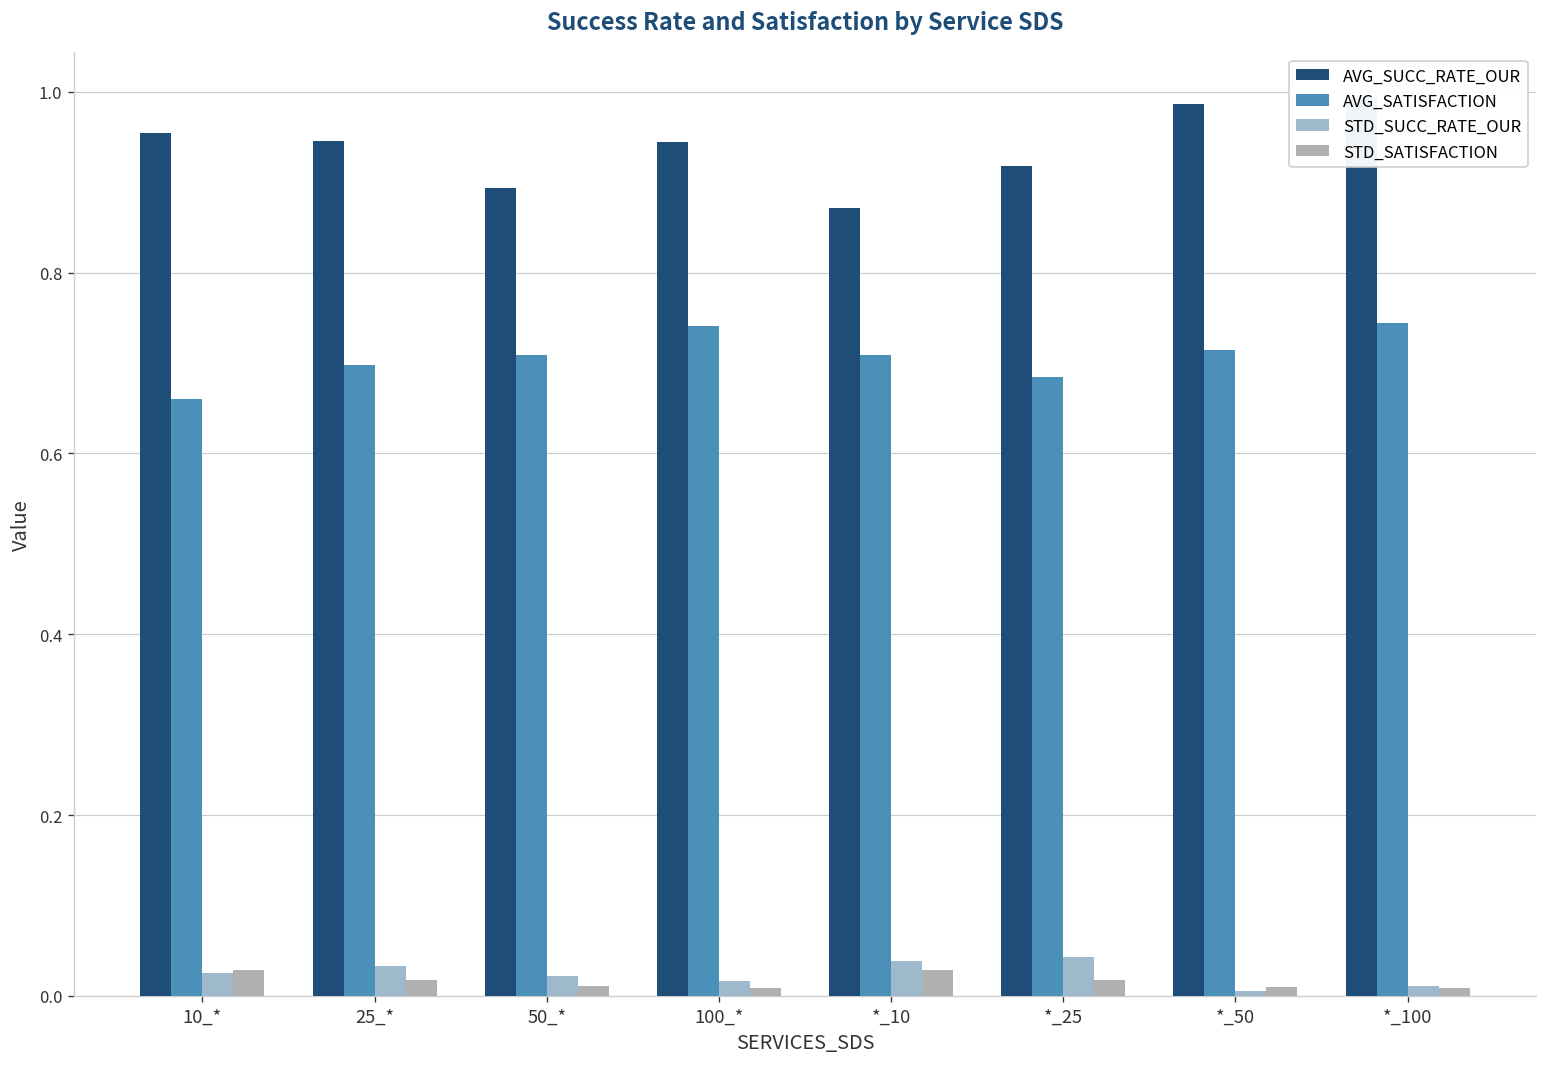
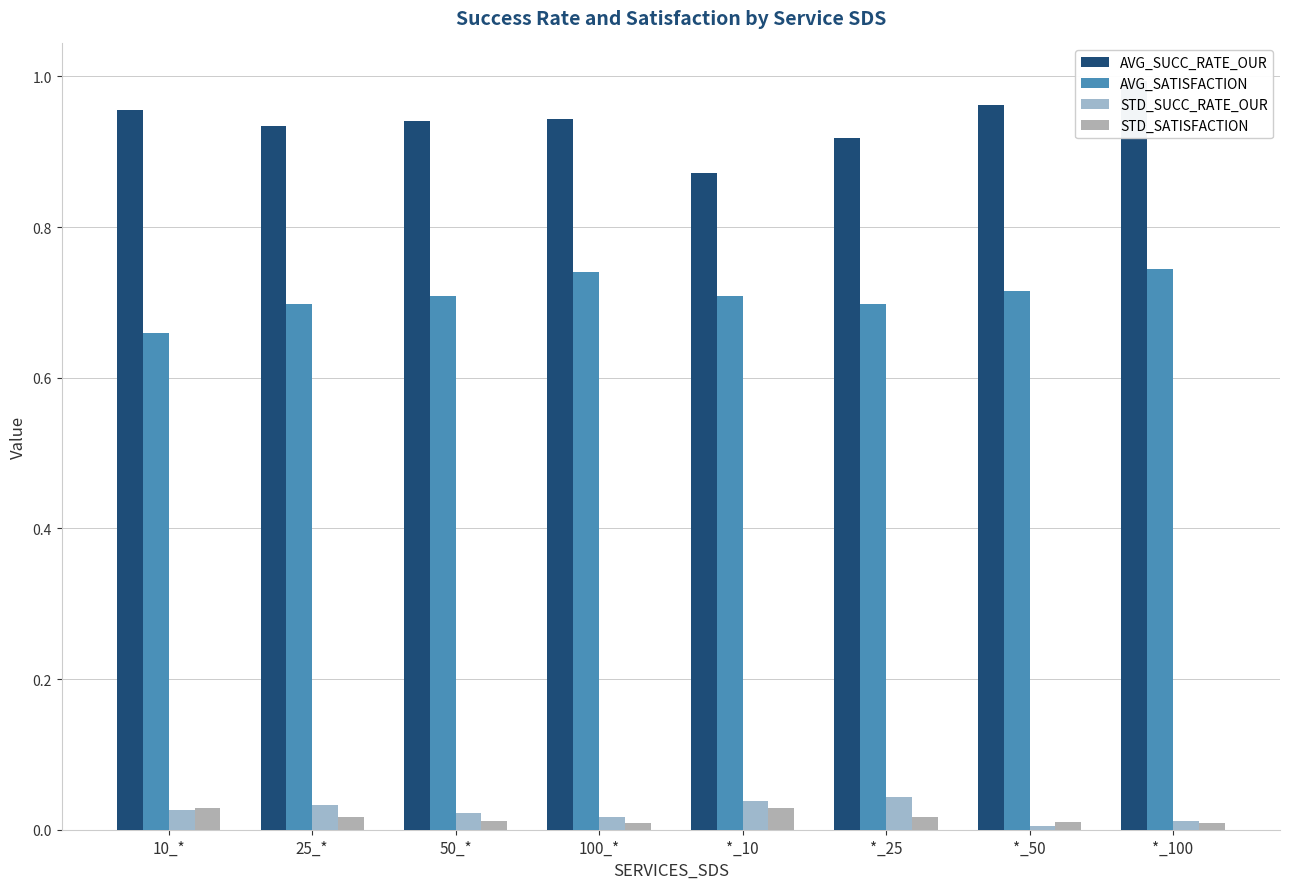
  {
    "AVG_SUCC_RATE_OUR": {
      "10_*": 0.96,
-     "25_*": 0.95,
-     "50_*": 0.89,
+     "25_*": 0.93,
+     "50_*": 0.94,
      "100_*": 0.94,
      "*_10": 0.87,
      "*_25": 0.92,
-     "*_50": 0.99
+     "*_50": 0.96
    },
    "AVG_SATISFACTION": {
      "10_*": 0.66,
      "25_*": 0.70,
      "50_*": 0.71,
      "100_*": 0.74,
      "*_10": 0.71,
-     "*_25": 0.68,
+     "*_25": 0.70,
      "*_50": 0.71,
      "*_100": 0.74
    }
  }
